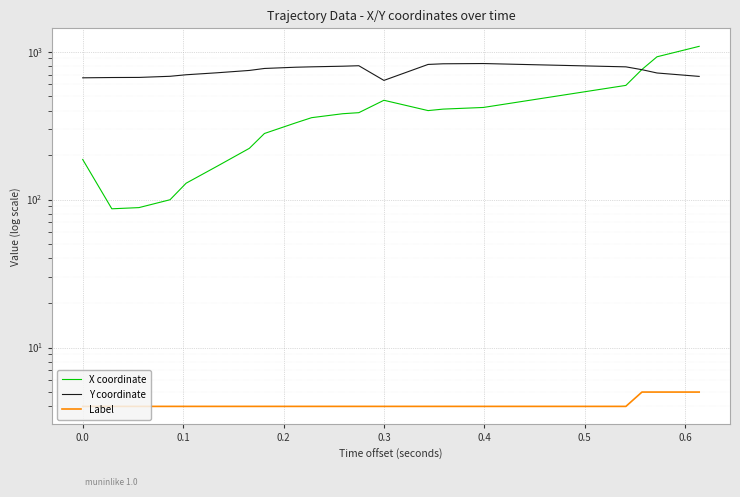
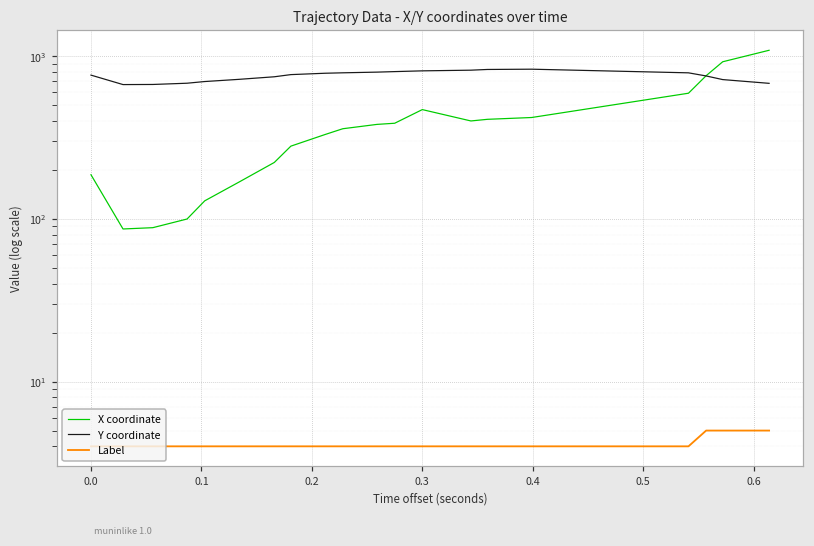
  {
    "X coordinate": {
      "0.0": 190,
      "0.3": 470
    },
    "Y coordinate": {
-     "0.0": 700,
-     "0.3": 640
+     "0.0": 800,
+     "0.3": 800
    },
    "Label": {
      "0.3": 4
    }
  }
